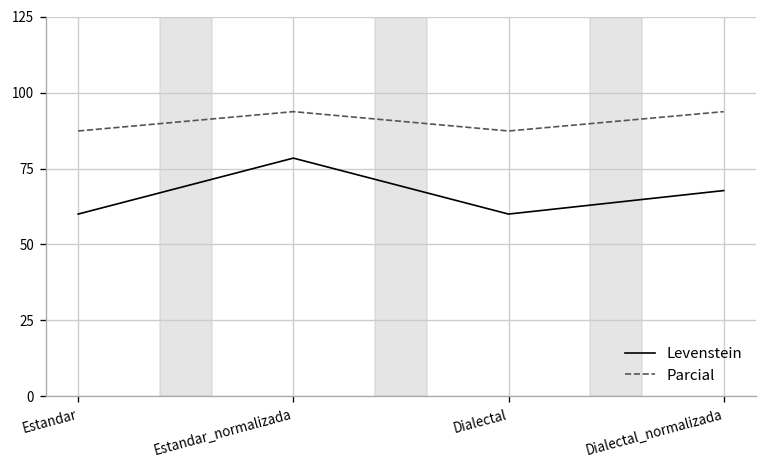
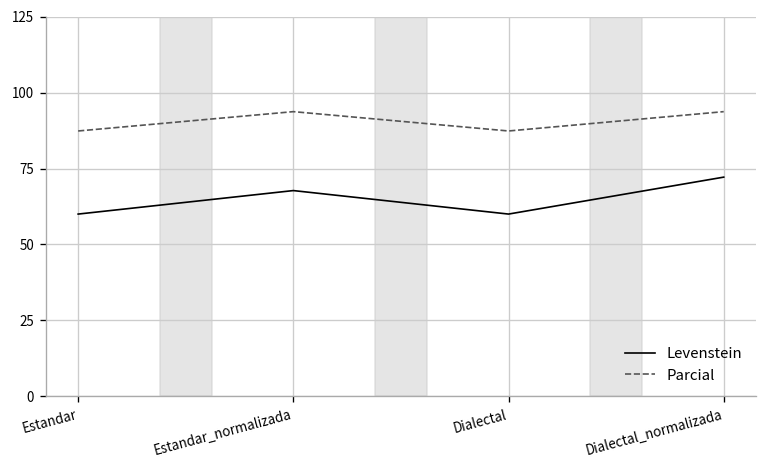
  {
    "Levenstein": {
      "Estandar": 60,
-     "Estandar_normalizada": 78,
+     "Estandar_normalizada": 68,
      "Dialectal": 60,
-     "Dialectal_normalizada": 68
+     "Dialectal_normalizada": 72
    },
    "Parcial": {
      "Estandar": 87,
      "Estandar_normalizada": 94,
      "Dialectal": 87,
      "Dialectal_normalizada": 94
    }
  }
